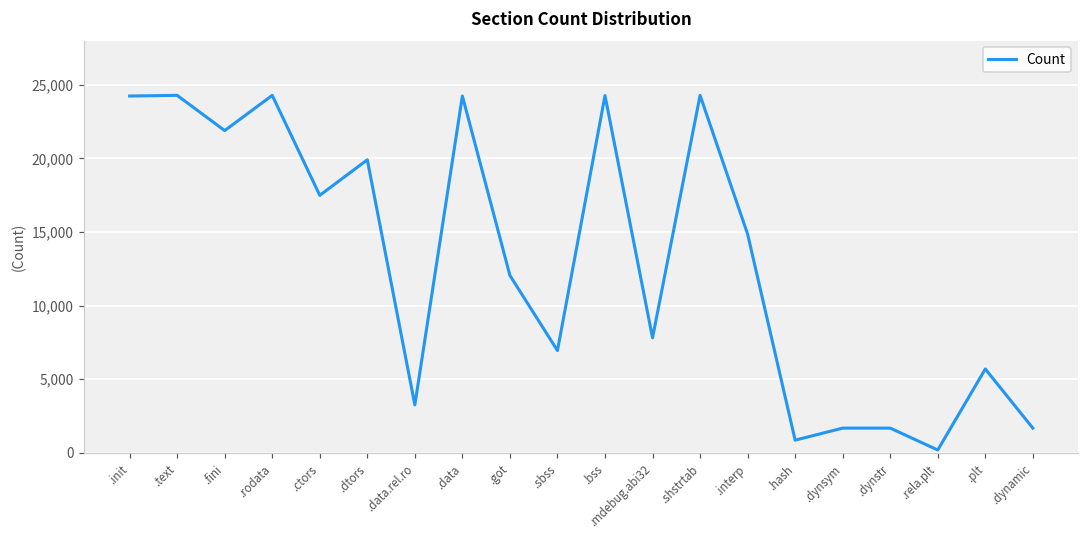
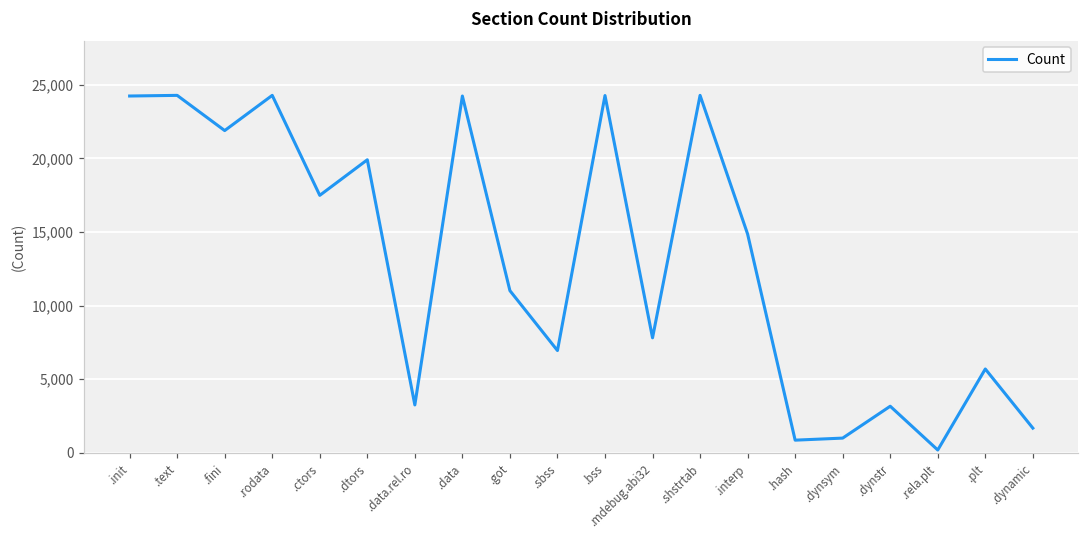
  {
    ".init": "24,200",
    ".text": "24,300",
    ".fini": "21,900",
    ".rodata": "24,300",
    ".ctors": "17,500",
    ".dtors": "19,900",
    ".data.rel.ro": "3,200",
    ".data": "24,200",
-   ".got": "12,000",
+   ".got": "11,000",
    ".sbss": "6,900",
    ".bss": "24,300",
    ".mdebug.abi32": "7,800",
    ".shstrtab": "24,300",
    ".interp": "14,900",
    ".hash": "900",
-   ".dynsym": "1,700",
-   ".dynstr": "1,700",
+   ".dynsym": "1,000",
+   ".dynstr": "3,200",
    ".rela.plt": "200",
    ".plt": "5,700",
    ".dynamic": "1,700"
  }
